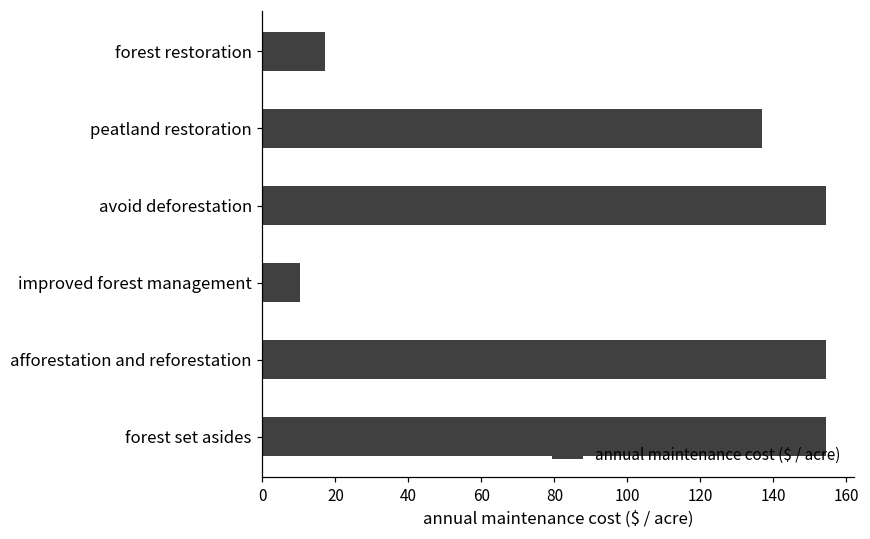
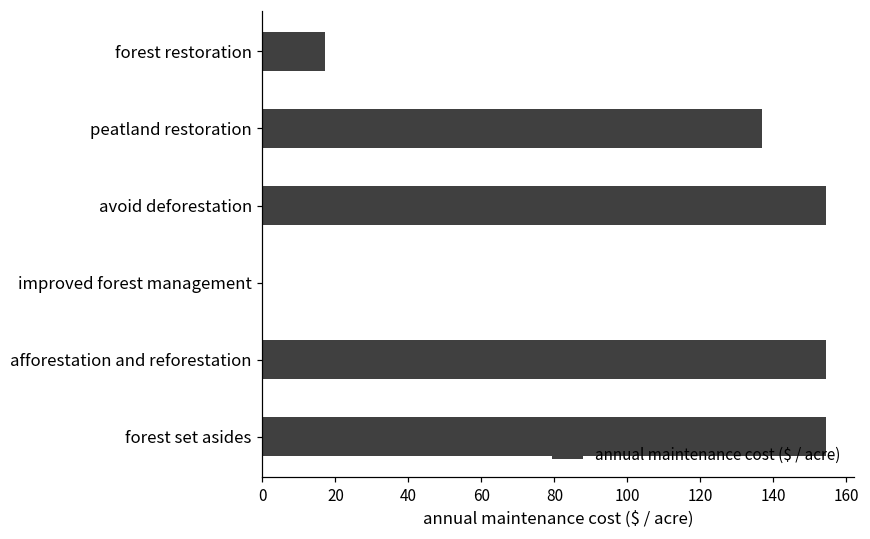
  {
    "forest restoration": 17,
    "peatland restoration": 137,
    "avoid deforestation": 154,
-   "improved forest management": 10,
+   "improved forest management": 0,
    "afforestation and reforestation": 154,
    "forest set asides": 154
  }
